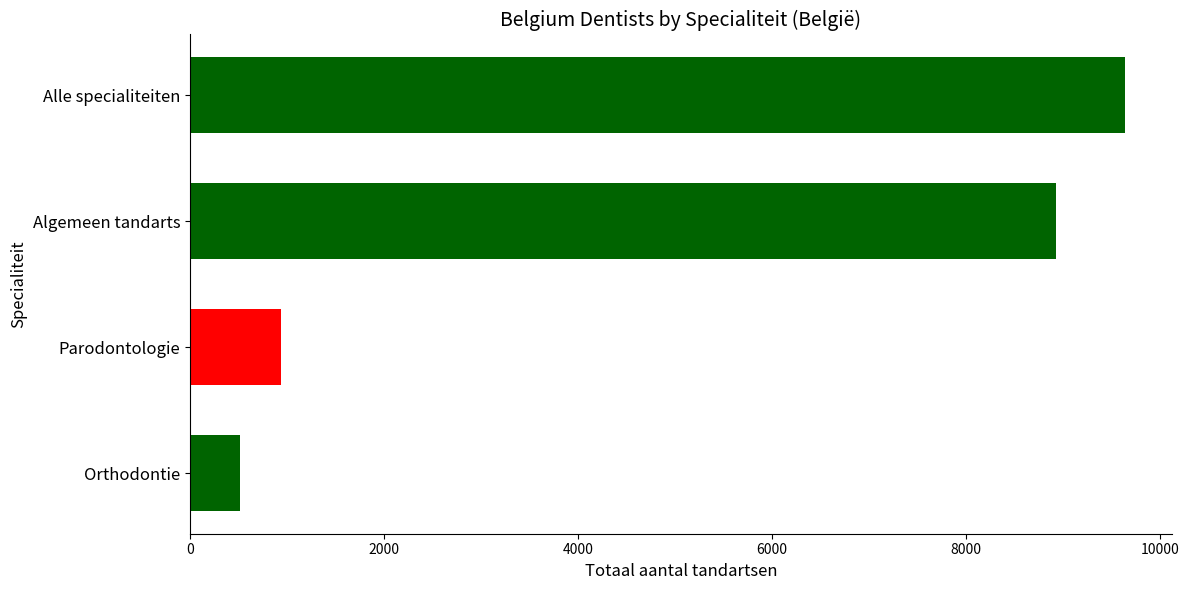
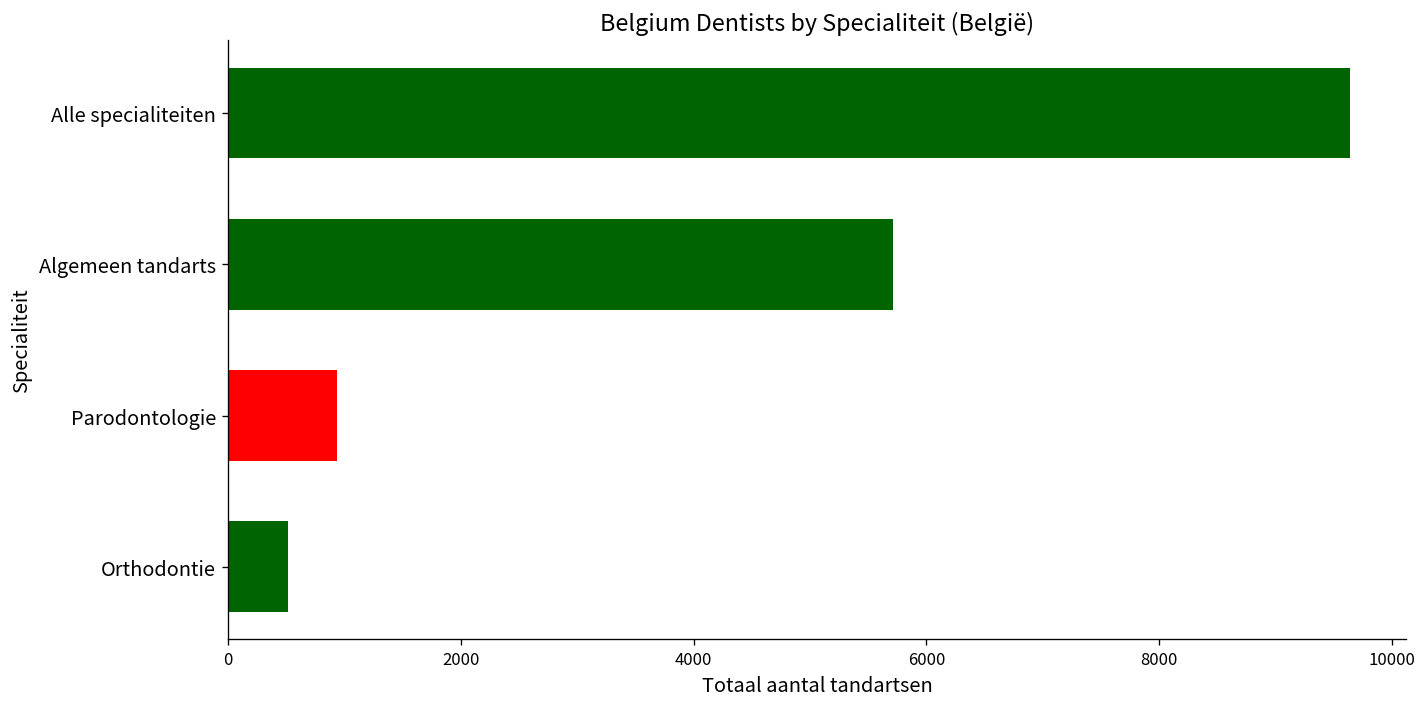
  {
    "Alle specialiteiten": 9600,
-   "Algemeen tandarts": 8900,
+   "Algemeen tandarts": 5700,
    "Parodontologie": 900,
    "Orthodontie": 500
  }
